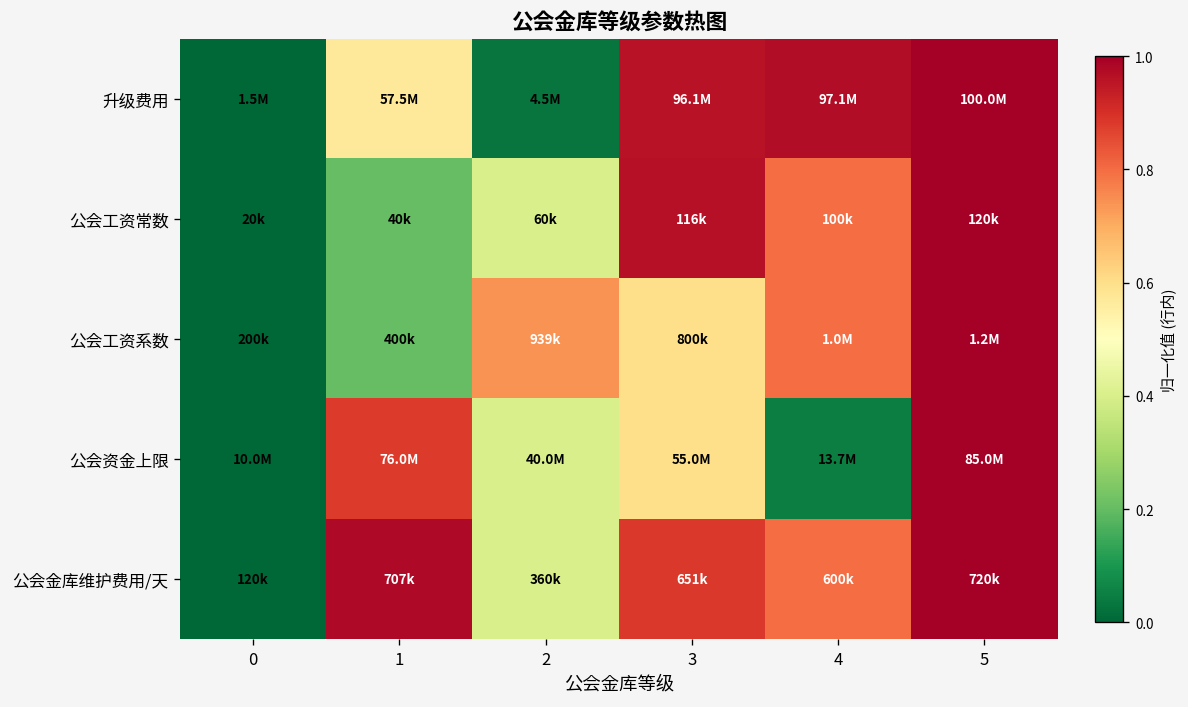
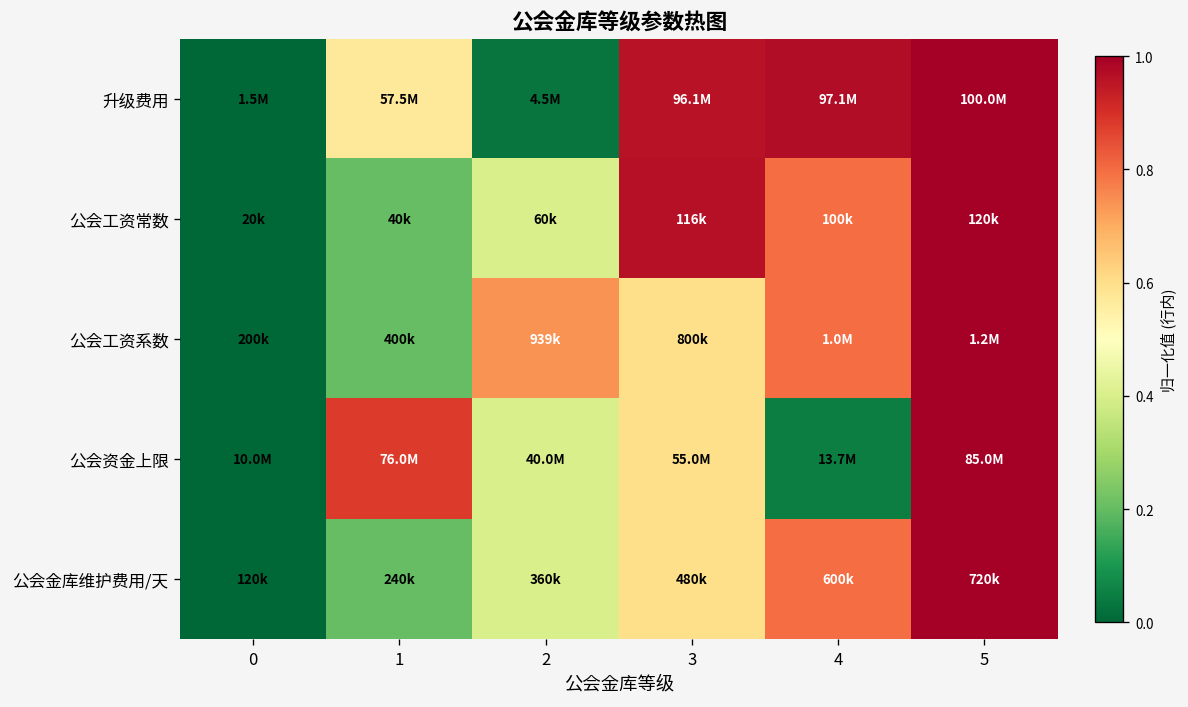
  {
    "升级费用": {
      "0": "1.5M",
      "1": "57.5M",
      "2": "4.5M",
      "3": "96.1M",
      "4": "97.1M",
      "5": "100.0M"
    },
    "公会工资常数": {
      "0": "20k",
      "1": "40k",
      "2": "60k",
      "3": "116k",
      "4": "100k",
      "5": "120k"
    },
    "公会工资系数": {
      "0": "200k",
      "1": "400k",
      "2": "939k",
      "3": "800k",
      "4": "1.0M",
      "5": "1.2M"
    },
    "公会资金上限": {
      "0": "10.0M",
      "1": "76.0M",
      "2": "40.0M",
      "3": "55.0M",
      "4": "13.7M",
      "5": "85.0M"
    },
    "公会金库维护费用/天": {
      "0": "120k",
-     "1": "707k",
+     "1": "240k",
      "2": "360k",
-     "3": "651k",
+     "3": "480k",
      "4": "600k",
      "5": "720k"
    }
  }
